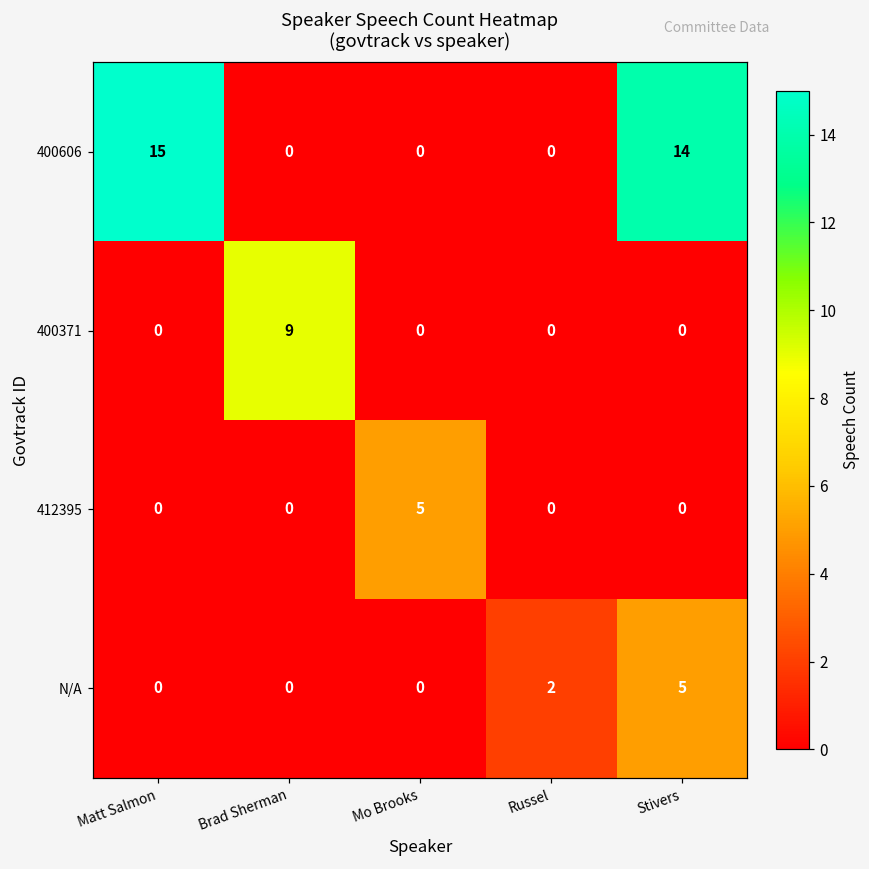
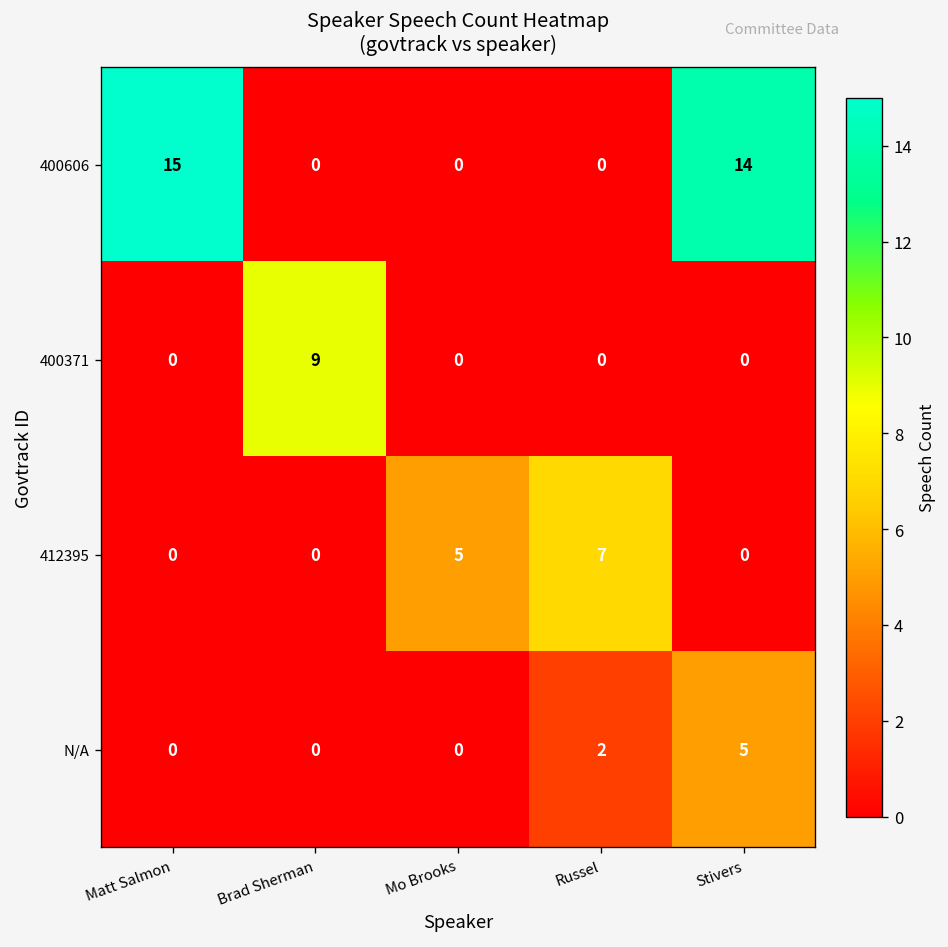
  {
    "400606": {
      "Matt Salmon": 15,
      "Brad Sherman": 0,
      "Mo Brooks": 0,
      "Russel": 0,
      "Stivers": 14
    },
    "400371": {
      "Matt Salmon": 0,
      "Brad Sherman": 9,
      "Mo Brooks": 0,
      "Russel": 0,
      "Stivers": 0
    },
    "412395": {
      "Matt Salmon": 0,
      "Brad Sherman": 0,
      "Mo Brooks": 5,
-     "Russel": 0,
+     "Russel": 7,
      "Stivers": 0
    },
    "N/A": {
      "Matt Salmon": 0,
      "Brad Sherman": 0,
      "Mo Brooks": 0,
      "Russel": 2,
      "Stivers": 5
    }
  }
